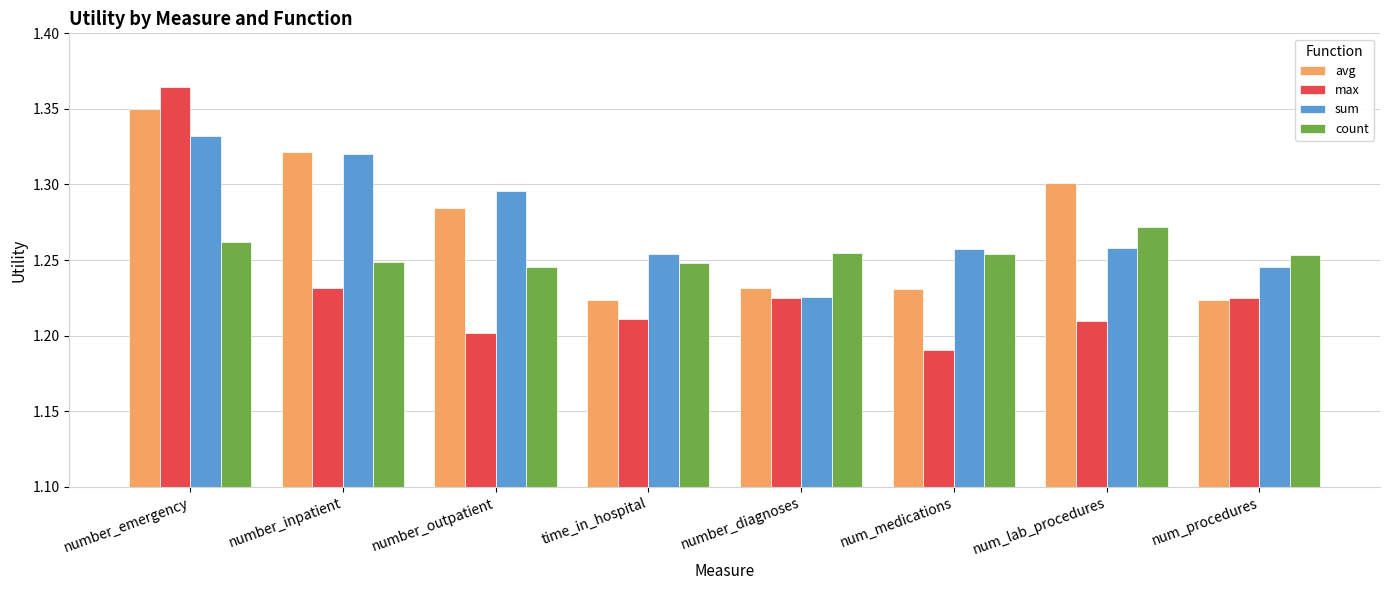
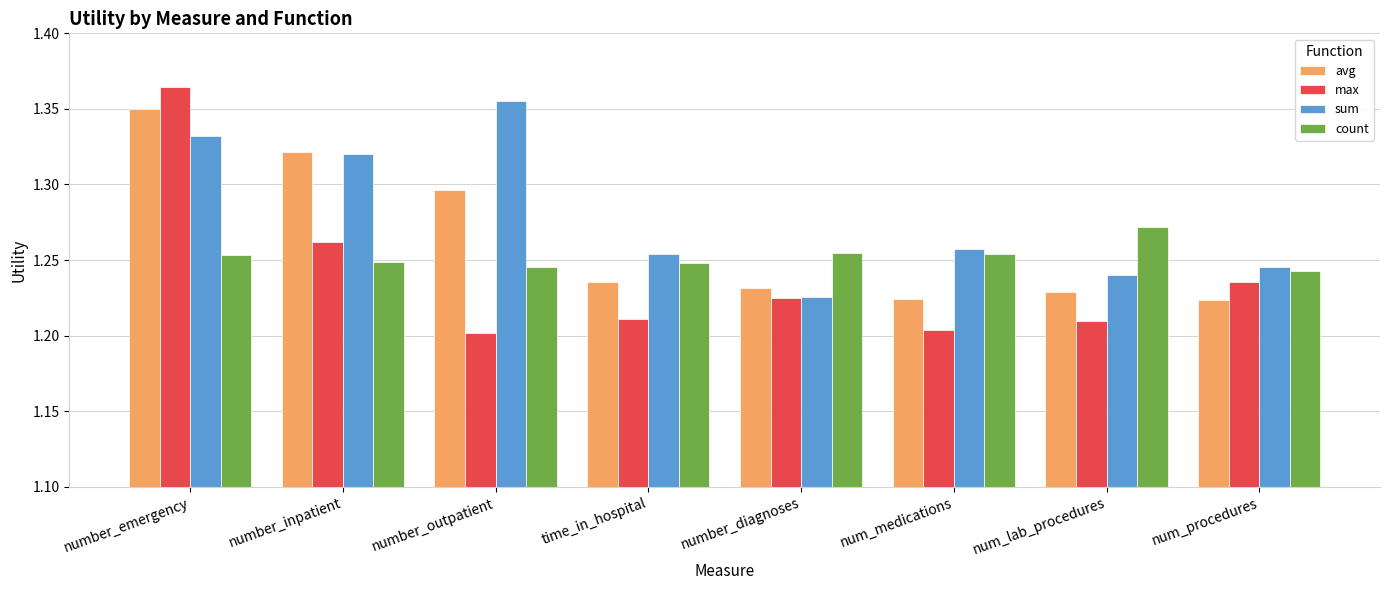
  {
    "avg": {
      "number_emergency": 1.350,
      "number_inpatient": 1.322,
-     "number_outpatient": 1.284,
-     "time_in_hospital": 1.223,
+     "number_outpatient": 1.297,
+     "time_in_hospital": 1.235,
      "number_diagnoses": 1.232,
-     "num_medications": 1.231,
-     "num_lab_procedures": 1.301,
+     "num_medications": 1.224,
+     "num_lab_procedures": 1.229,
      "num_procedures": 1.224
    },
    "max": {
      "number_emergency": 1.364,
-     "number_inpatient": 1.231,
+     "number_inpatient": 1.262,
      "number_outpatient": 1.202,
      "time_in_hospital": 1.211,
      "number_diagnoses": 1.225,
-     "num_medications": 1.190,
+     "num_medications": 1.204,
      "num_lab_procedures": 1.210,
-     "num_procedures": 1.225
+     "num_procedures": 1.235
    },
    "sum": {
      "number_emergency": 1.332,
      "number_inpatient": 1.320,
-     "number_outpatient": 1.295,
+     "number_outpatient": 1.356,
      "time_in_hospital": 1.254,
      "number_diagnoses": 1.226,
      "num_medications": 1.257,
-     "num_lab_procedures": 1.258,
+     "num_lab_procedures": 1.240,
      "num_procedures": 1.245
    },
    "count": {
-     "number_emergency": 1.262,
+     "number_emergency": 1.253,
      "number_inpatient": 1.249,
      "number_outpatient": 1.245,
      "time_in_hospital": 1.248,
      "number_diagnoses": 1.254,
      "num_medications": 1.254,
      "num_lab_procedures": 1.272,
-     "num_procedures": 1.253
+     "num_procedures": 1.243
    }
  }
